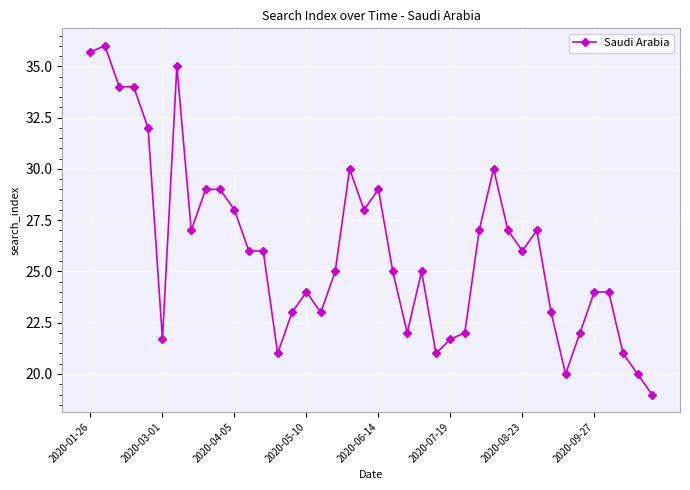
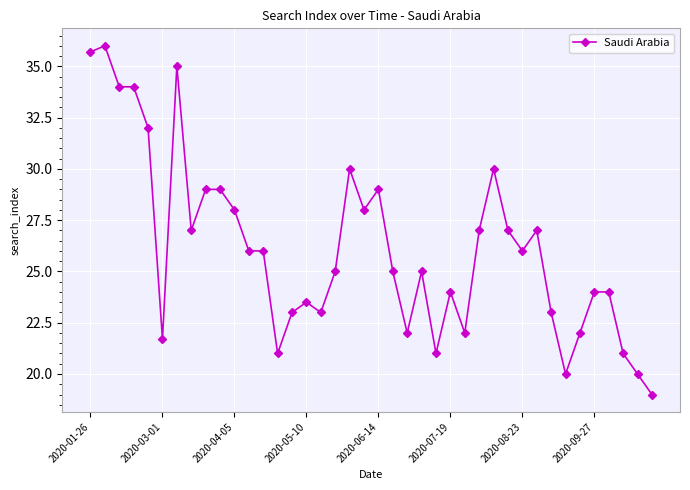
  {
    "2020-01-26": 35.7,
    "2020-03-01": 21.7,
    "2020-04-05": 28.0,
-   "2020-05-10": 24.0,
+   "2020-05-10": 23.5,
    "2020-06-14": 29.0,
-   "2020-07-19": 21.7,
+   "2020-07-19": 24.0,
    "2020-08-23": 26.0,
    "2020-09-27": 24.0
  }
